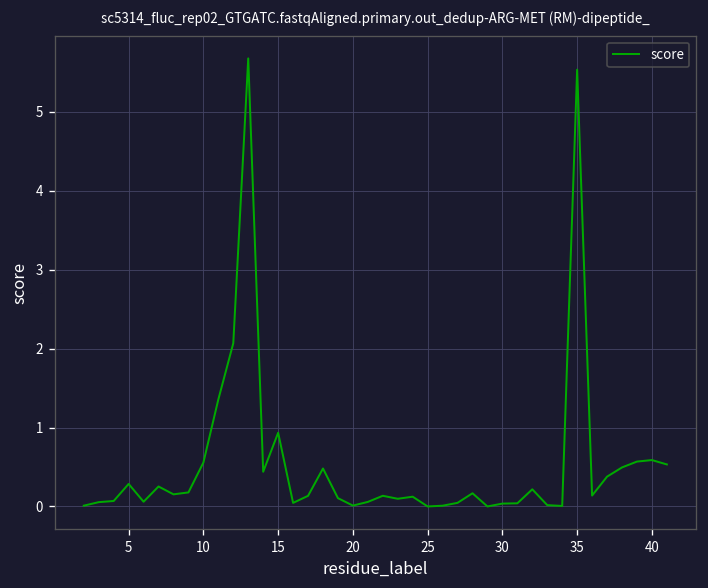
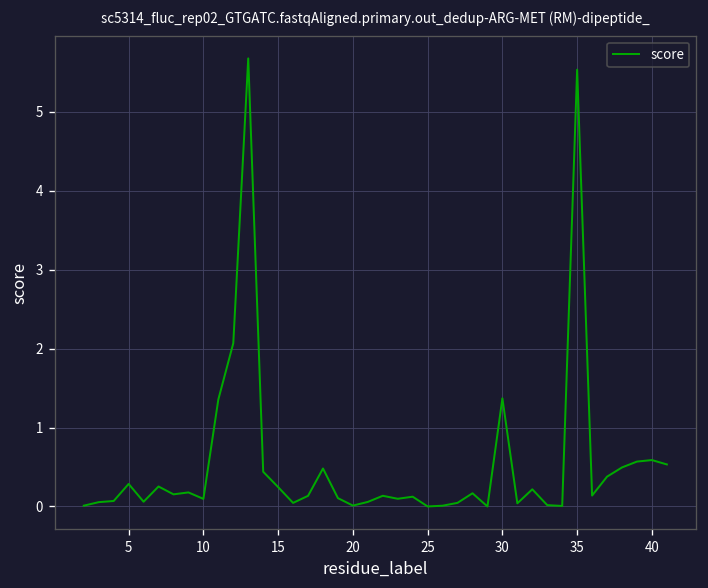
  {
    "5": 0.3,
-   "10": 0.6,
-   "15": 0.9,
+   "10": 0.1,
+   "15": 0.2,
    "20": 0.0,
    "25": 0.0,
-   "30": 0.0,
+   "30": 1.4,
    "35": 5.5,
    "40": 0.6
  }
